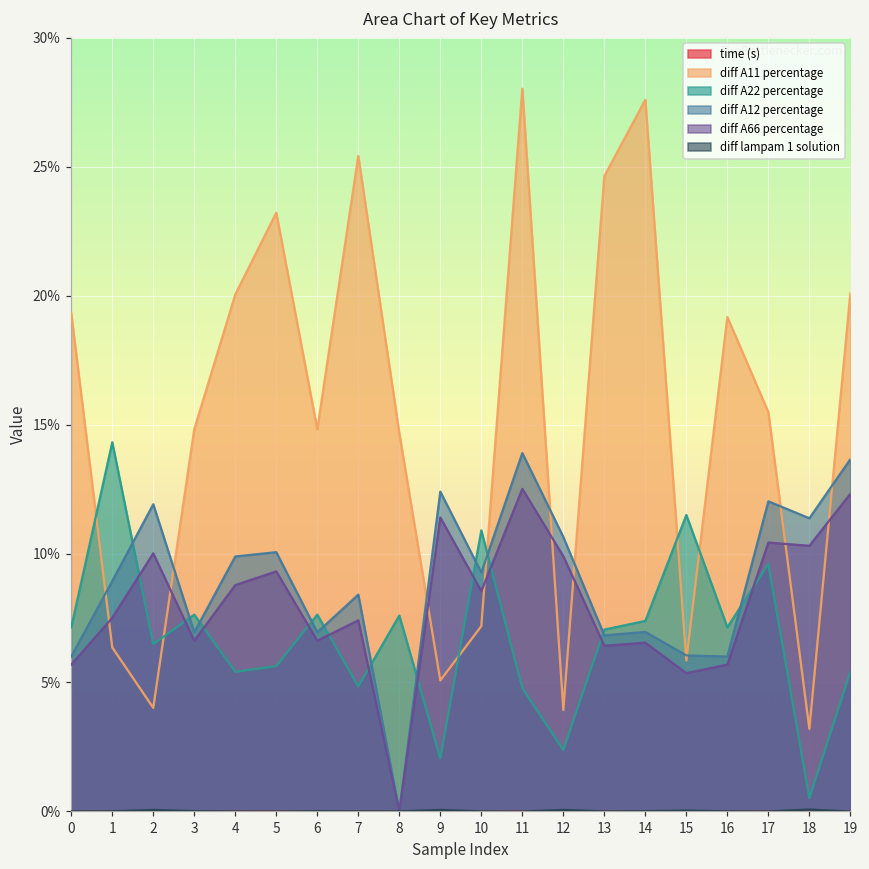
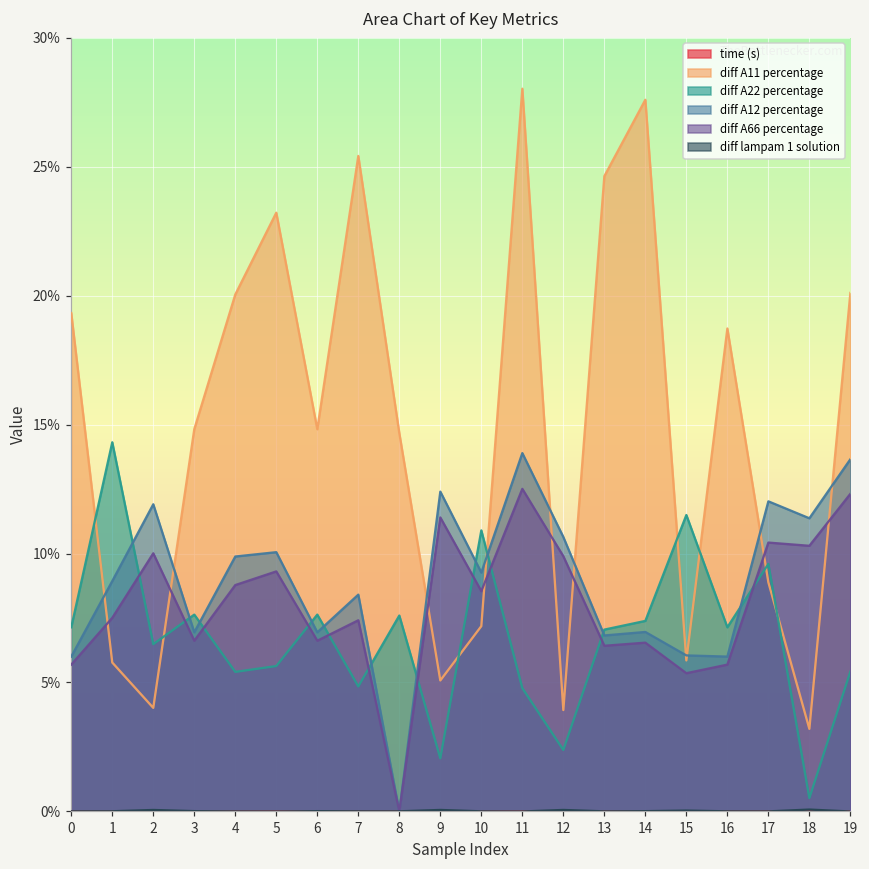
  {
    "diff A11 percentage": {
      "0": "19.3%",
-     "1": "6.4%",
+     "1": "5.8%",
      "2": "4.0%",
      "3": "14.8%",
      "4": "20.0%",
      "5": "23.2%",
      "6": "14.8%",
      "7": "25.4%",
      "8": "14.7%",
      "9": "5.1%",
      "10": "7.2%",
      "11": "28.0%",
      "12": "3.9%",
      "13": "24.6%",
      "14": "27.6%",
      "15": "5.9%",
-     "16": "19.2%",
-     "17": "15.5%",
+     "16": "18.7%",
+     "17": "8.9%",
      "18": "3.2%",
      "19": "20.1%"
    }
  }
